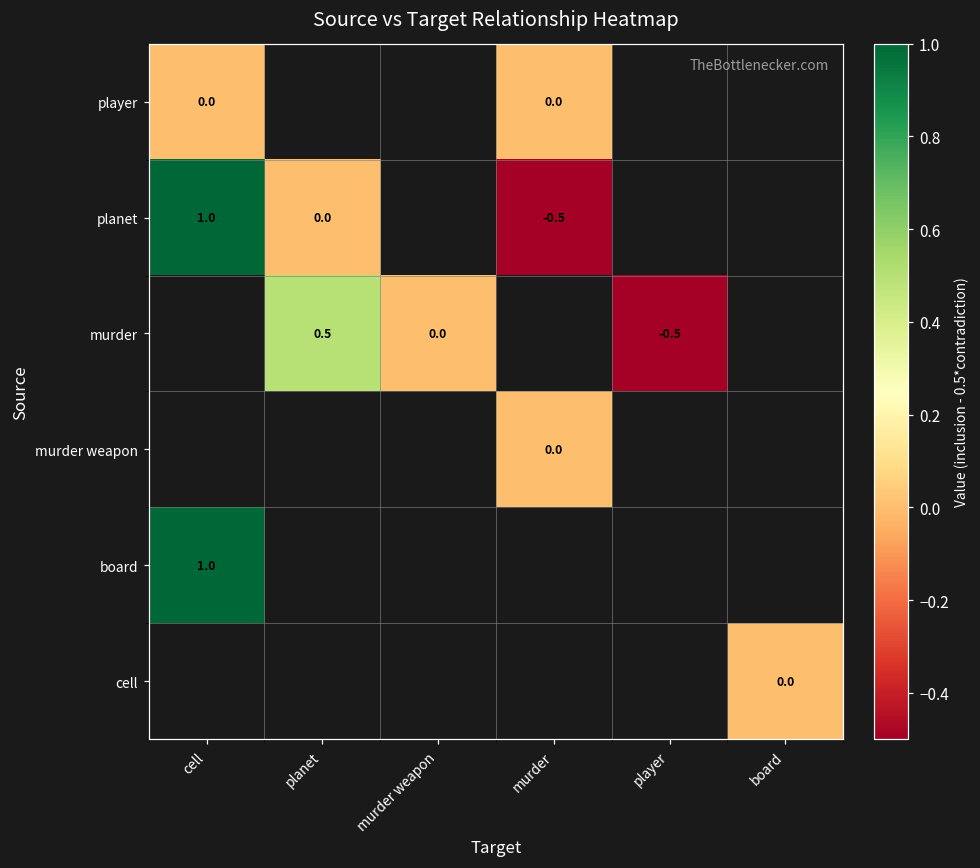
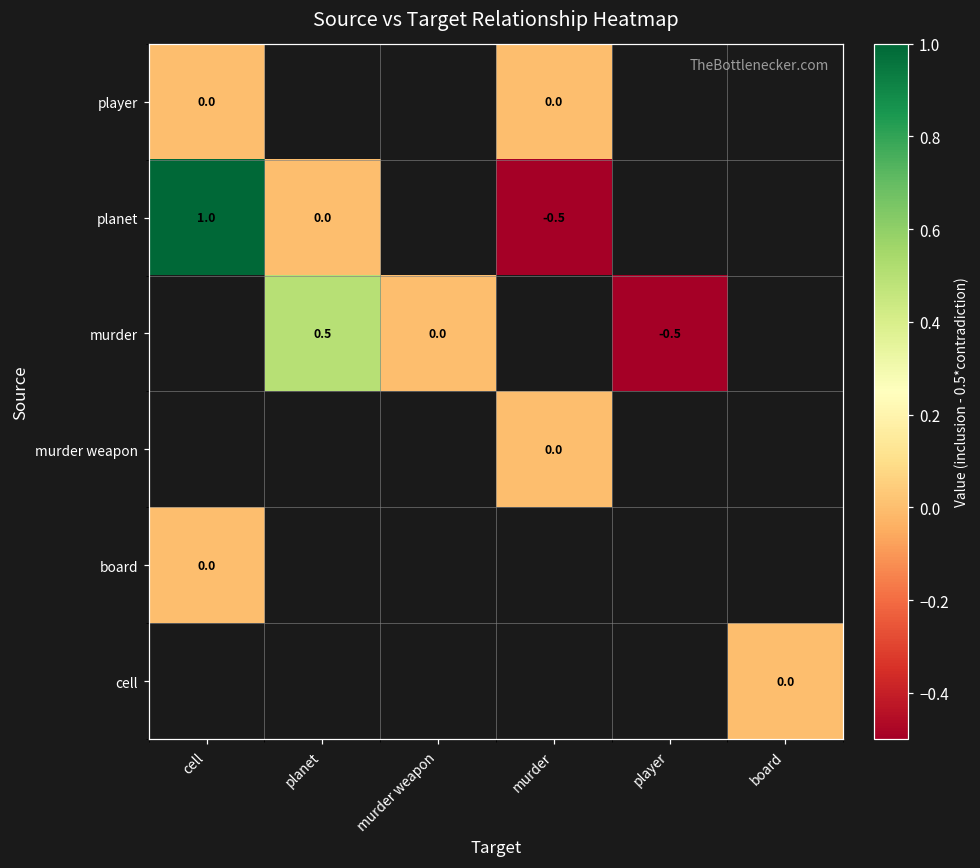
  {
    "player": {
      "cell": 0.0,
      "murder": 0.0
    },
    "planet": {
      "cell": 1.0,
      "planet": 0.0,
      "murder": -0.5
    },
    "murder": {
      "planet": 0.5,
      "murder weapon": 0.0,
      "player": -0.5
    },
    "murder weapon": {
      "murder": 0.0
    },
    "board": {
-     "cell": 1.0
+     "cell": 0.0
    },
    "cell": {
      "board": 0.0
    }
  }
